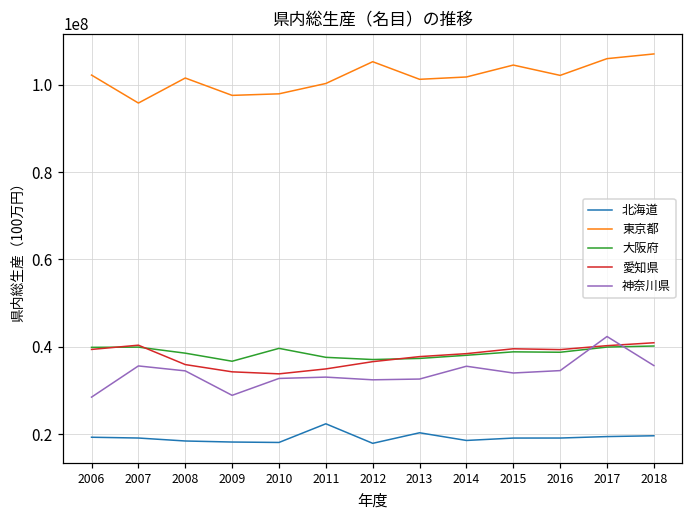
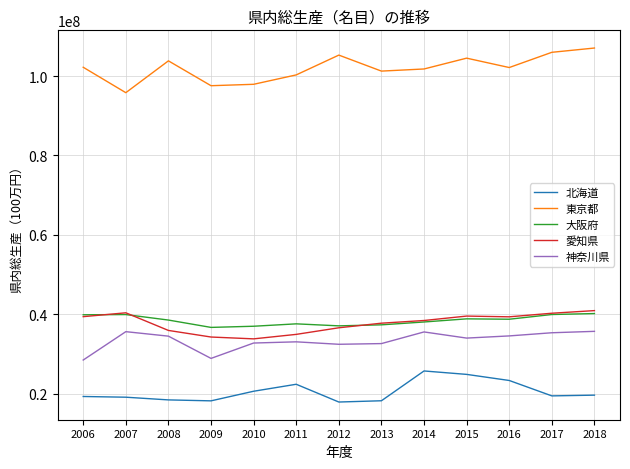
  {
    "北海道": {
      "2006": 19000000,
      "2007": 19000000,
      "2008": 18000000,
      "2009": 18000000,
-     "2010": 18000000,
+     "2010": 21000000,
      "2011": 22000000,
      "2012": 18000000,
-     "2013": 20000000,
-     "2014": 19000000,
-     "2015": 19000000,
-     "2016": 19000000,
+     "2013": 18000000,
+     "2014": 26000000,
+     "2015": 25000000,
+     "2016": 23000000,
      "2017": 19000000,
      "2018": 20000000
    },
    "東京都": {
      "2006": 102000000,
      "2007": 96000000,
-     "2008": 102000000,
+     "2008": 104000000,
      "2009": 98000000,
      "2010": 98000000,
      "2011": 100000000,
      "2012": 105000000,
      "2013": 101000000,
      "2014": 102000000,
      "2015": 104000000,
      "2016": 102000000,
      "2017": 106000000,
      "2018": 107000000
    },
    "大阪府": {
      "2008": 39000000,
      "2009": 37000000,
-     "2010": 40000000,
+     "2010": 37000000,
      "2011": 38000000,
      "2015": 39000000,
      "2018": 40000000
    },
    "愛知県": {
      "2008": 36000000,
      "2009": 34000000,
      "2010": 34000000,
      "2011": 35000000,
      "2015": 40000000,
      "2018": 41000000
    },
    "神奈川県": {
      "2006": 28000000,
      "2007": 36000000,
      "2008": 35000000,
      "2009": 29000000,
      "2010": 33000000,
      "2011": 33000000,
      "2012": 32000000,
      "2013": 33000000,
      "2014": 36000000,
      "2015": 34000000,
      "2016": 35000000,
-     "2017": 42000000,
+     "2017": 35000000,
      "2018": 36000000
    }
  }
